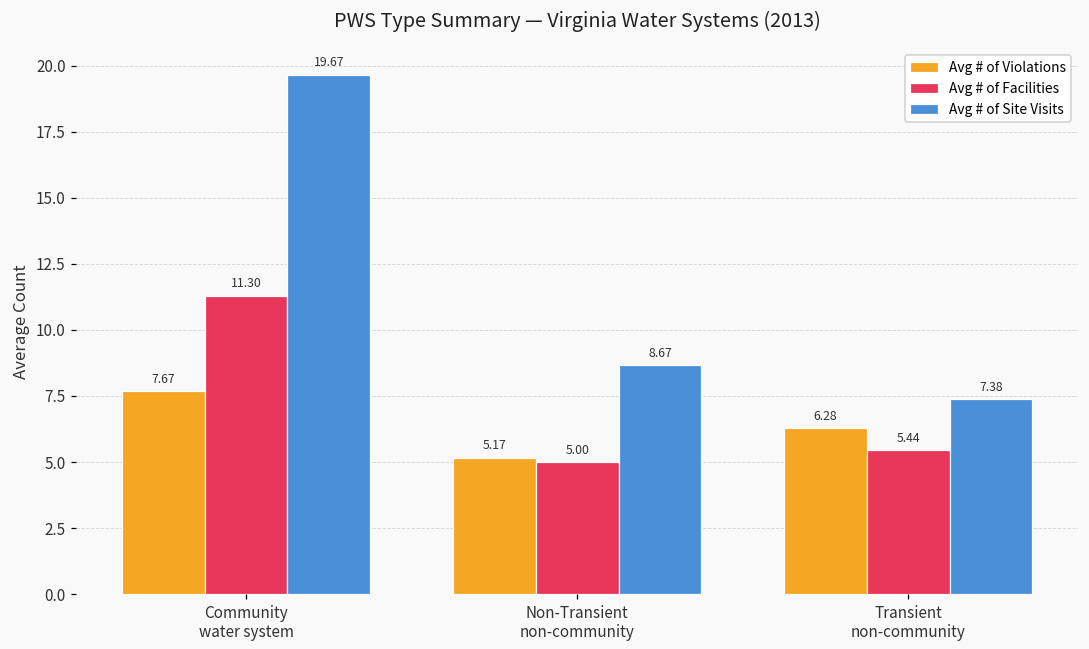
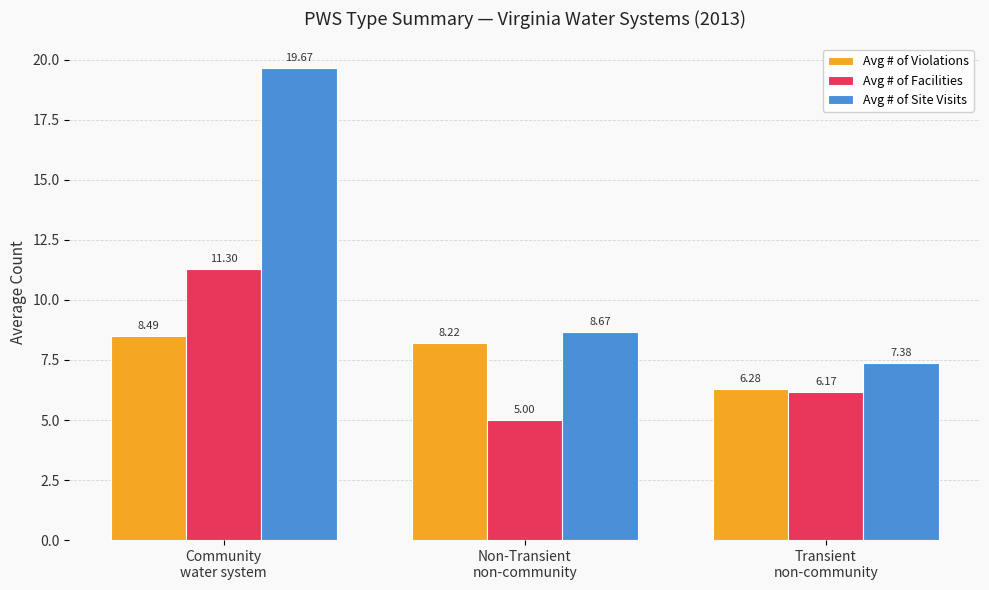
  {
    "Avg # of Violations": {
-     "Community water system": 7.67,
-     "Non-Transient non-community": 5.17,
+     "Community water system": 8.49,
+     "Non-Transient non-community": 8.22,
      "Transient non-community": 6.28
    },
    "Avg # of Facilities": {
      "Community water system": 11.30,
      "Non-Transient non-community": 5.00,
-     "Transient non-community": 5.44
+     "Transient non-community": 6.17
    },
    "Avg # of Site Visits": {
      "Community water system": 19.67,
      "Non-Transient non-community": 8.67,
      "Transient non-community": 7.38
    }
  }
